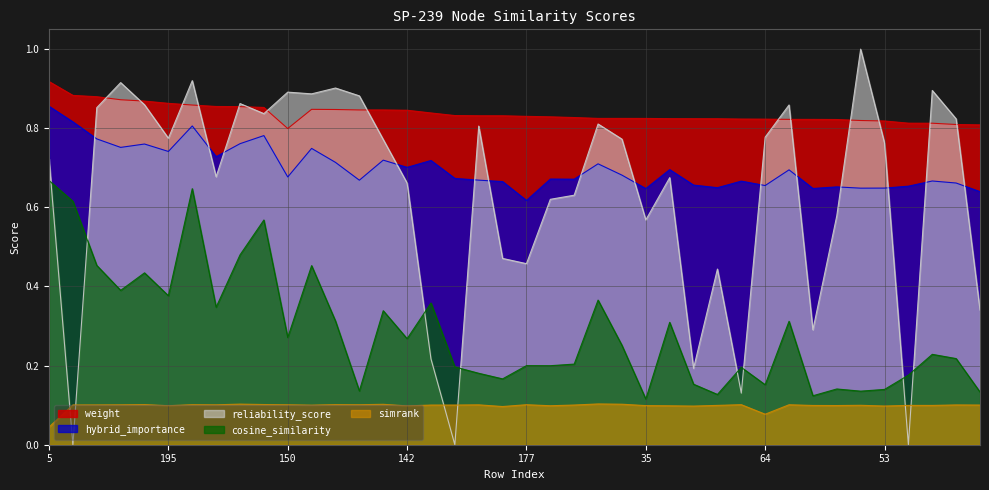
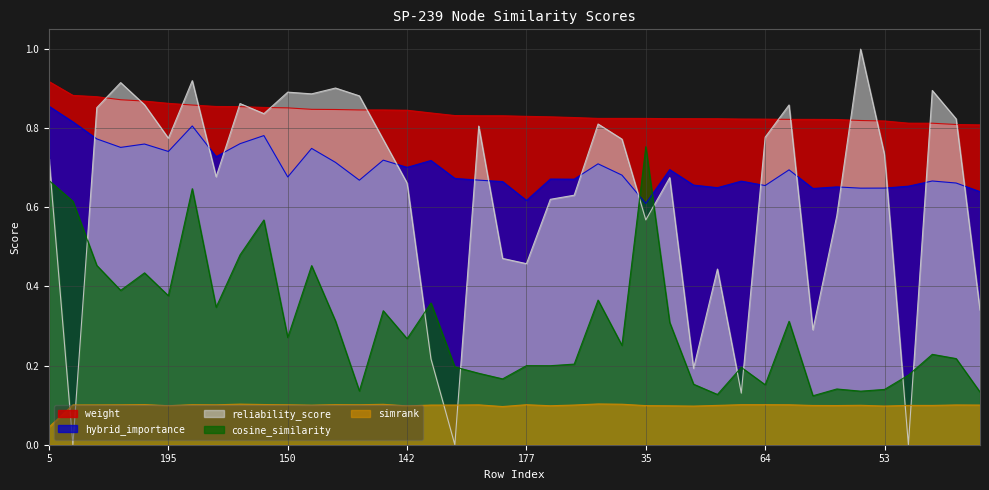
  {
    "weight": {
      "5": 0.92,
      "195": 0.86,
-     "150": 0.80,
+     "150": 0.85,
      "142": 0.85,
      "177": 0.83,
      "35": 0.82,
      "64": 0.82,
      "53": 0.82
    },
    "hybrid_importance": {
      "5": 0.86,
      "195": 0.74,
      "150": 0.68,
      "142": 0.70,
      "177": 0.62,
-     "35": 0.65,
+     "35": 0.61,
      "64": 0.66,
      "53": 0.65
    },
    "reliability_score": {
      "5": 0.72,
      "195": 0.77,
      "150": 0.89,
      "142": 0.66,
      "177": 0.46,
      "35": 0.57,
      "64": 0.78,
-     "53": 0.76
+     "53": 0.73
    },
    "cosine_similarity": {
      "5": 0.67,
      "195": 0.38,
      "150": 0.27,
      "142": 0.27,
      "177": 0.20,
-     "35": 0.12,
+     "35": 0.75,
      "64": 0.15,
      "53": 0.14
    },
    "simrank": {
      "5": 0.04,
      "150": 0.10,
      "177": 0.10,
      "35": 0.10,
-     "64": 0.08,
+     "64": 0.10,
      "53": 0.10
    }
  }
